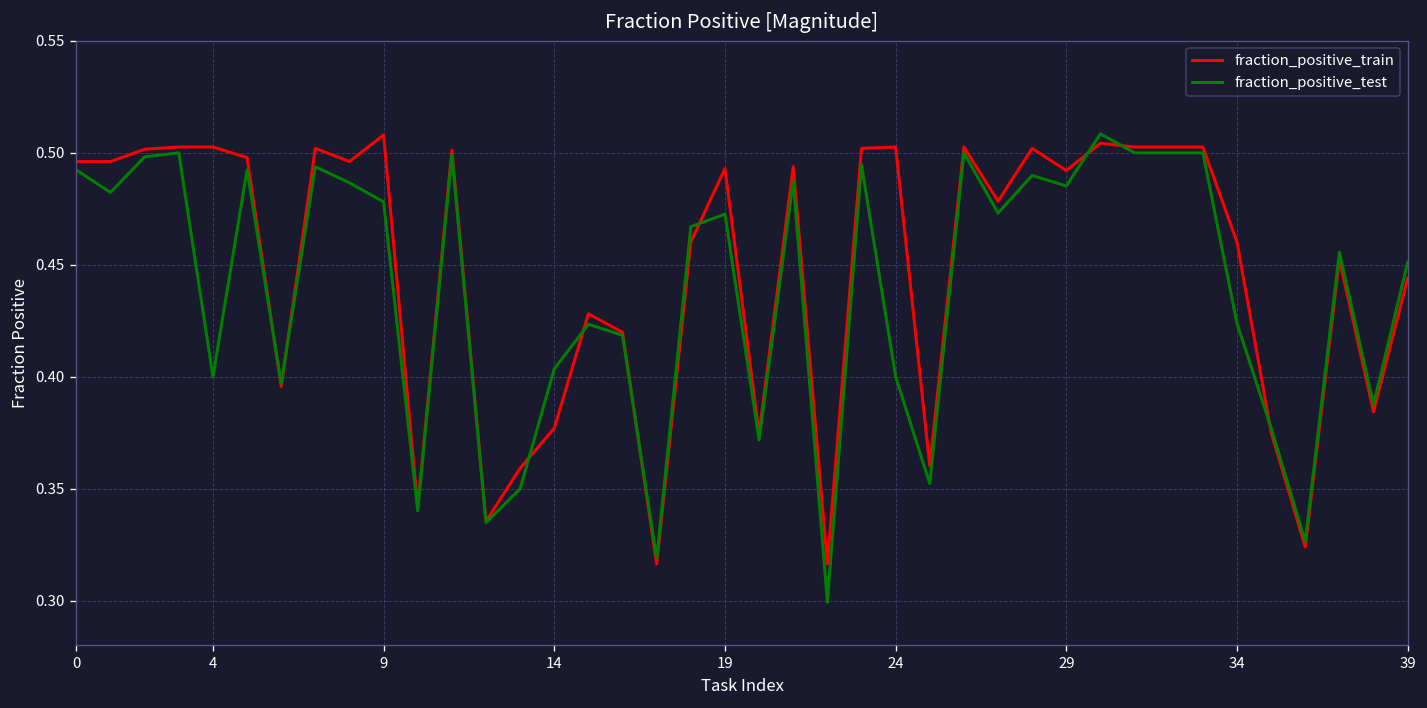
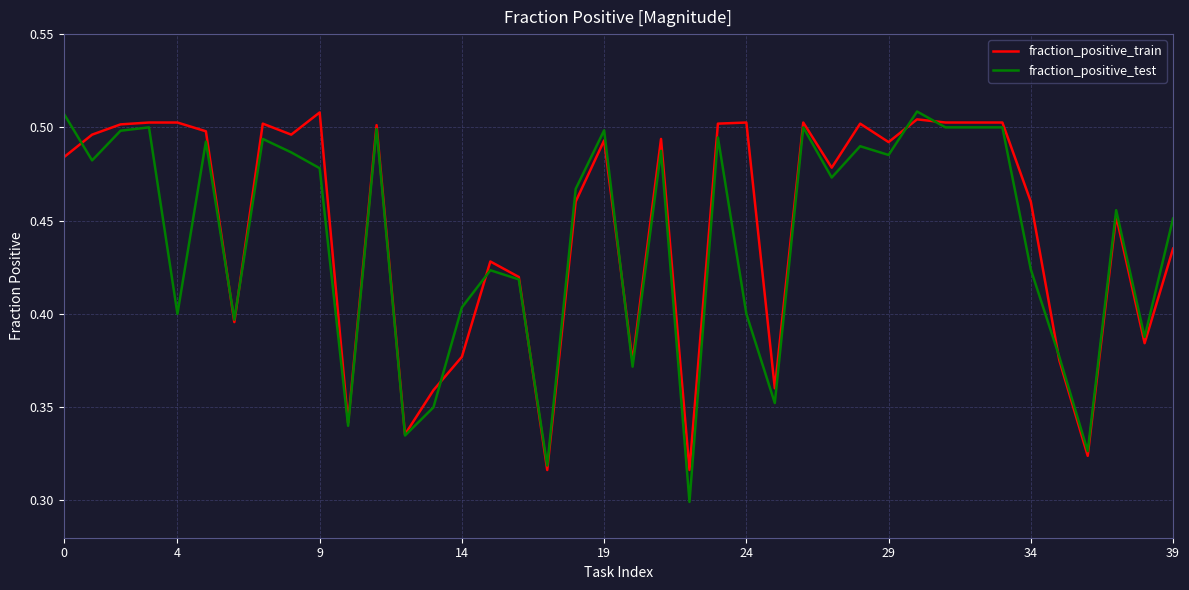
  {
    "fraction_positive_train": {
-     "0": 0.496,
+     "0": 0.484,
      "4": 0.503,
      "9": 0.508,
      "14": 0.377,
      "19": 0.493,
      "24": 0.503,
      "29": 0.492,
      "34": 0.460,
-     "39": 0.444
+     "39": 0.435
    },
    "fraction_positive_test": {
-     "0": 0.492,
+     "0": 0.508,
      "4": 0.400,
      "9": 0.478,
      "14": 0.404,
-     "19": 0.473,
+     "19": 0.498,
      "24": 0.400,
      "29": 0.485,
      "34": 0.424,
      "39": 0.451
    }
  }
